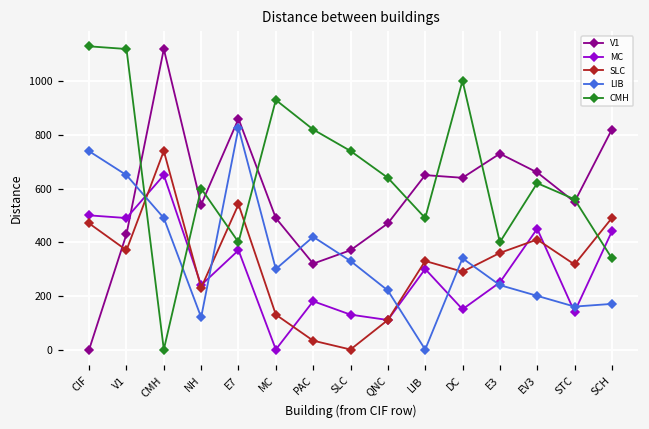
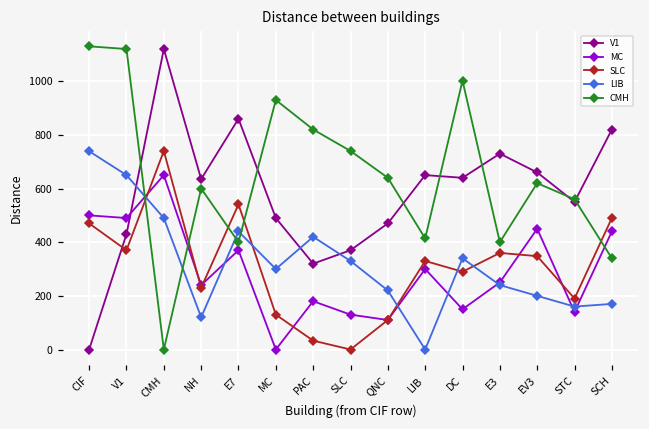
  {
    "V1": {
      "CIF": 0,
      "V1": 430,
      "CMH": 1120,
-     "NH": 540,
+     "NH": 640,
      "E7": 860,
      "MC": 490,
      "PAC": 320,
      "SLC": 370,
      "QNC": 470,
      "LIB": 650,
      "DC": 640,
      "E3": 730,
      "EV3": 660,
      "SCH": 820
    },
    "MC": {
      "CIF": 500,
      "V1": 490,
      "CMH": 650,
      "E7": 370,
      "MC": 0,
      "PAC": 180,
      "SLC": 130,
      "LIB": 300,
      "DC": 150,
      "EV3": 450,
      "STC": 140,
      "SCH": 440
    },
    "SLC": {
      "CIF": 470,
      "V1": 370,
      "CMH": 740,
      "E7": 540,
      "MC": 130,
      "PAC": 30,
      "SLC": 0,
      "LIB": 330,
      "DC": 290,
      "E3": 360,
-     "EV3": 410,
-     "STC": 320,
+     "EV3": 350,
+     "STC": 190,
      "SCH": 490
    },
    "LIB": {
      "CIF": 740,
      "V1": 650,
      "CMH": 490,
      "NH": 120,
-     "E7": 830,
+     "E7": 440,
      "MC": 300,
      "PAC": 420,
      "SLC": 330,
      "QNC": 220,
      "LIB": 0,
      "DC": 340,
      "EV3": 200,
      "STC": 160,
      "SCH": 170
    },
    "CMH": {
      "CIF": 1130,
      "V1": 1120,
      "CMH": 0,
      "NH": 600,
      "E7": 400,
      "MC": 930,
      "PAC": 820,
      "SLC": 740,
      "QNC": 640,
-     "LIB": 490,
+     "LIB": 410,
      "DC": 1000,
      "E3": 400,
      "EV3": 620,
      "SCH": 340
    }
  }
